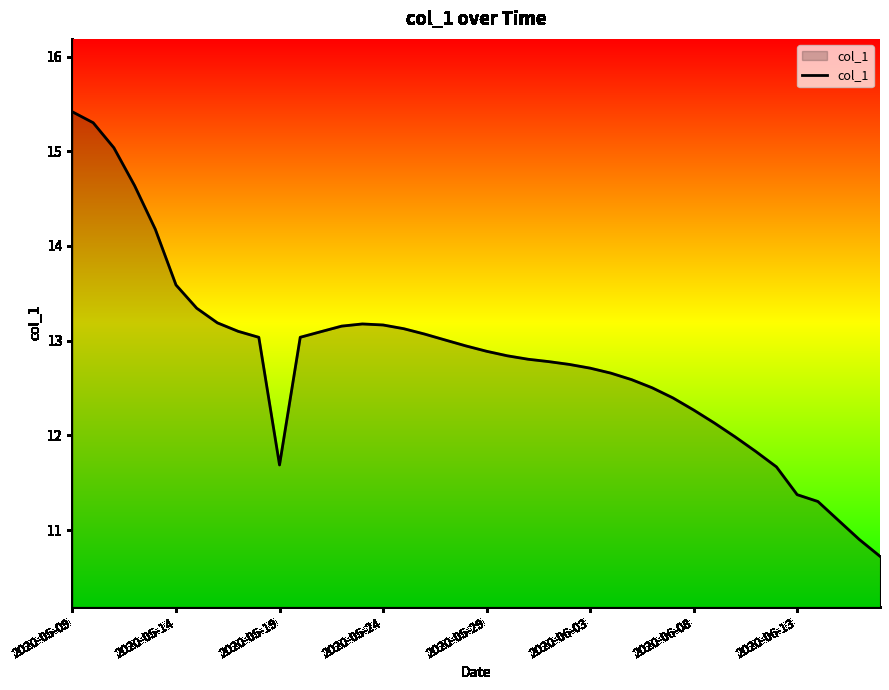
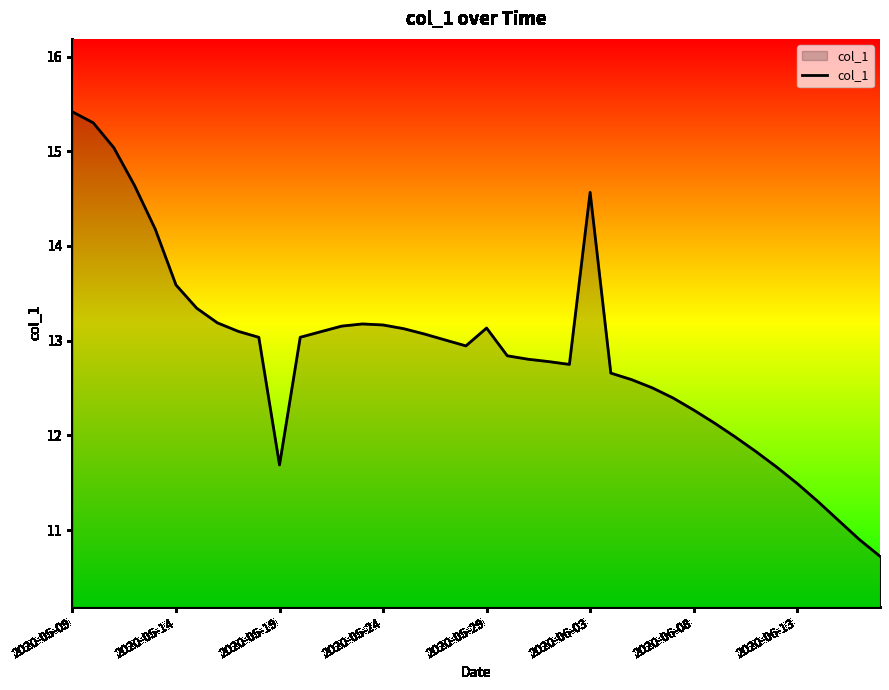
  {
    "2020-05-09": 15.4,
    "2020-05-14": 13.6,
    "2020-05-19": 11.7,
    "2020-05-24": 13.2,
-   "2020-05-29": 12.9,
-   "2020-06-03": 12.7,
+   "2020-05-29": 13.1,
+   "2020-06-03": 14.6,
    "2020-06-08": 12.3,
-   "2020-06-13": 11.4
+   "2020-06-13": 11.5
  }
